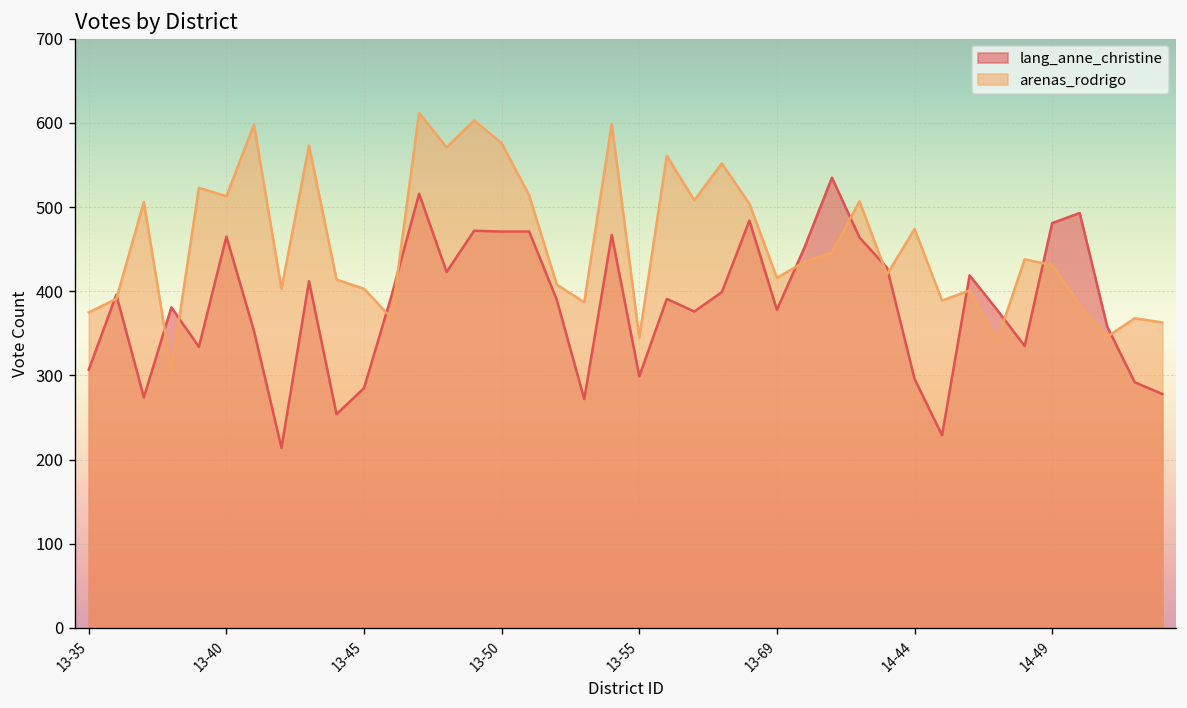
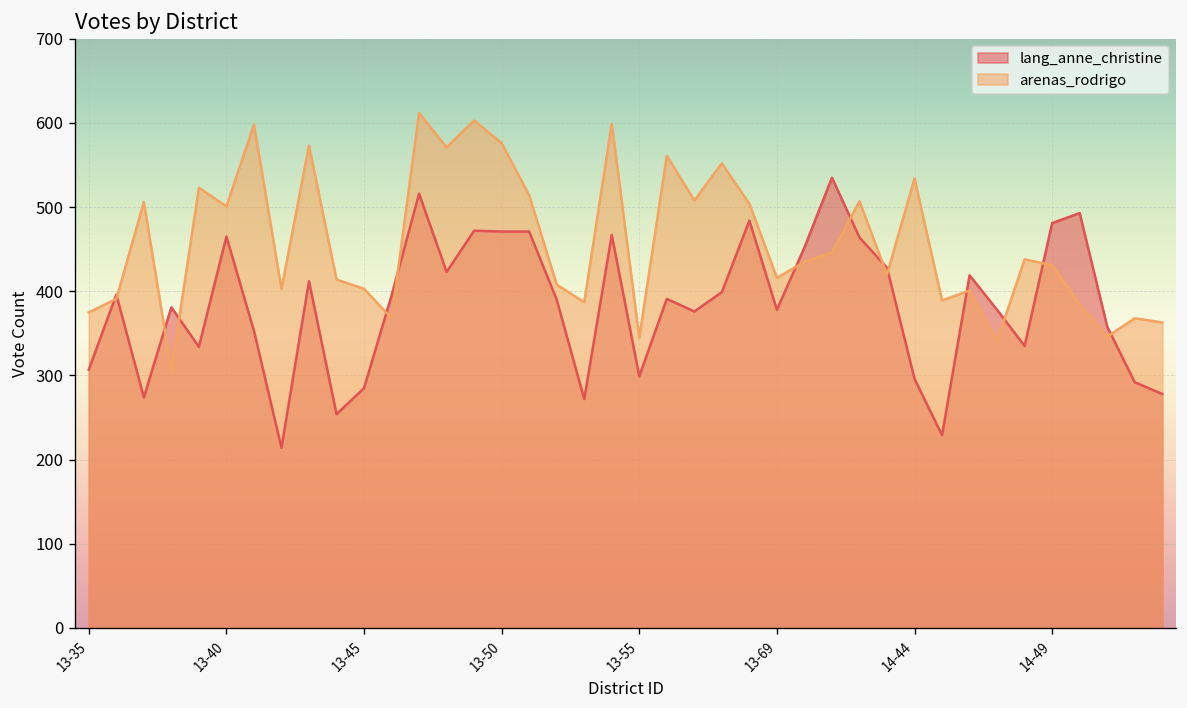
  {
    "lang_anne_christine": {
      "13-35": 310,
      "13-40": 470,
      "13-45": 290,
      "13-50": 470,
      "13-55": 300,
      "13-69": 380,
      "14-44": 300,
      "14-49": 480
    },
    "arenas_rodrigo": {
      "13-35": 380,
-     "13-40": 510,
+     "13-40": 500,
      "13-45": 400,
      "13-50": 580,
      "13-55": 350,
      "13-69": 420,
-     "14-44": 470,
+     "14-44": 530,
      "14-49": 430
    }
  }
